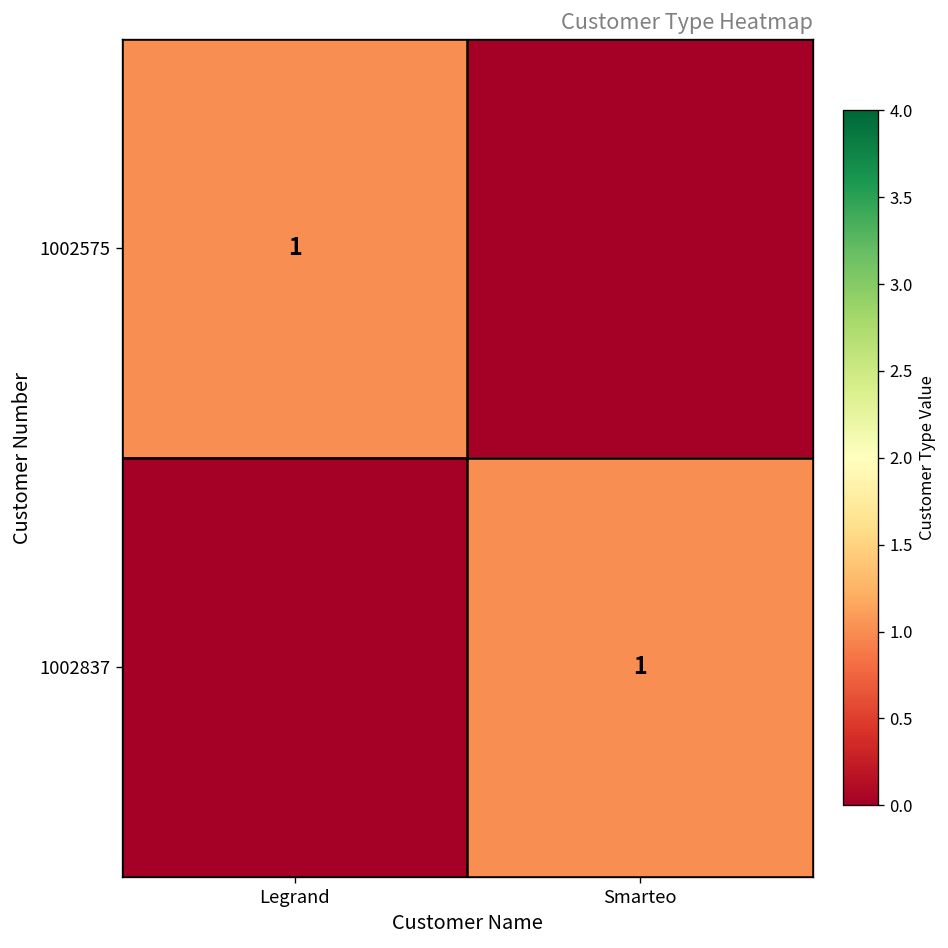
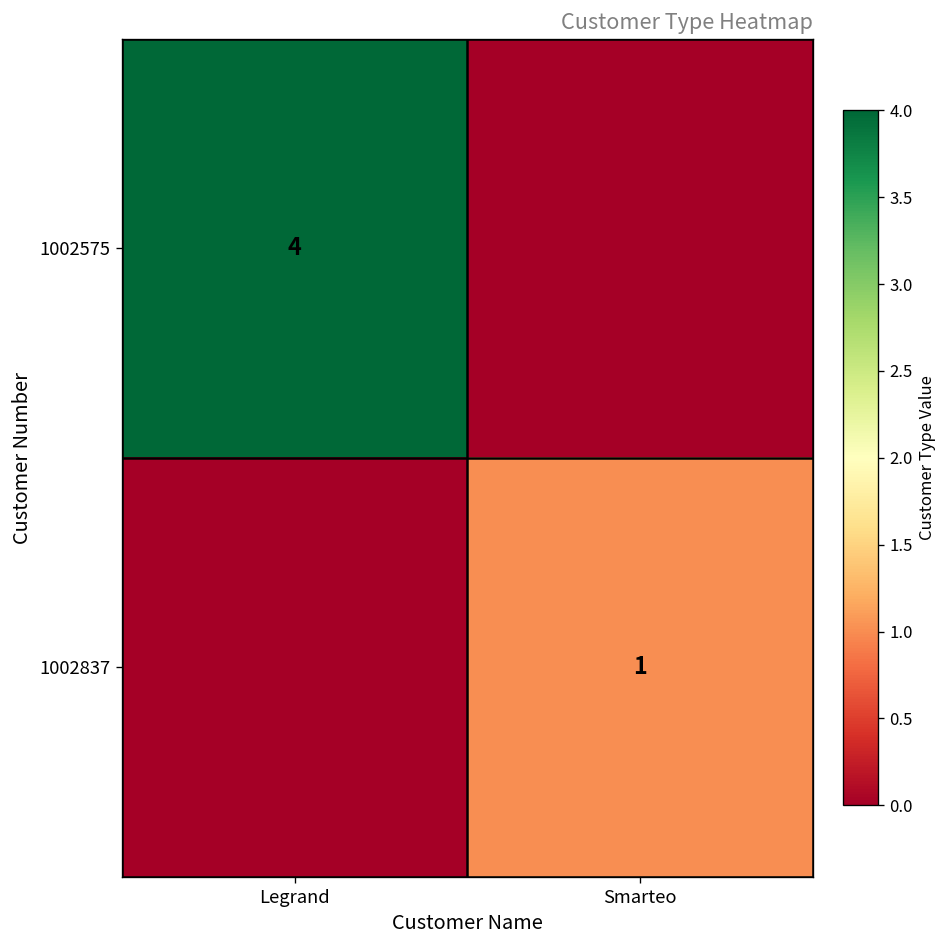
  {
    "1002575": {
-     "Legrand": 1
+     "Legrand": 4
    },
    "1002837": {
      "Smarteo": 1
    }
  }
